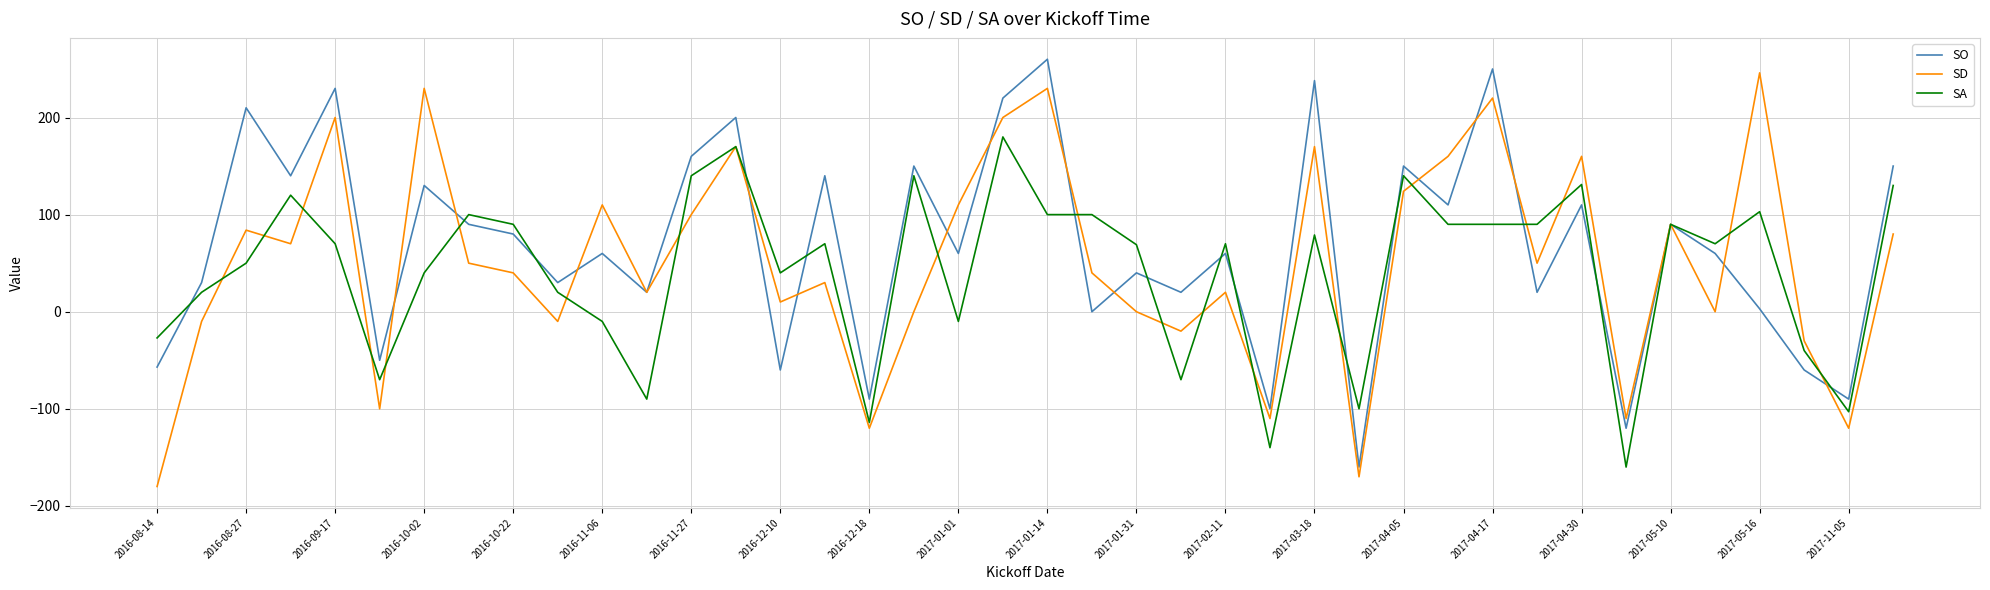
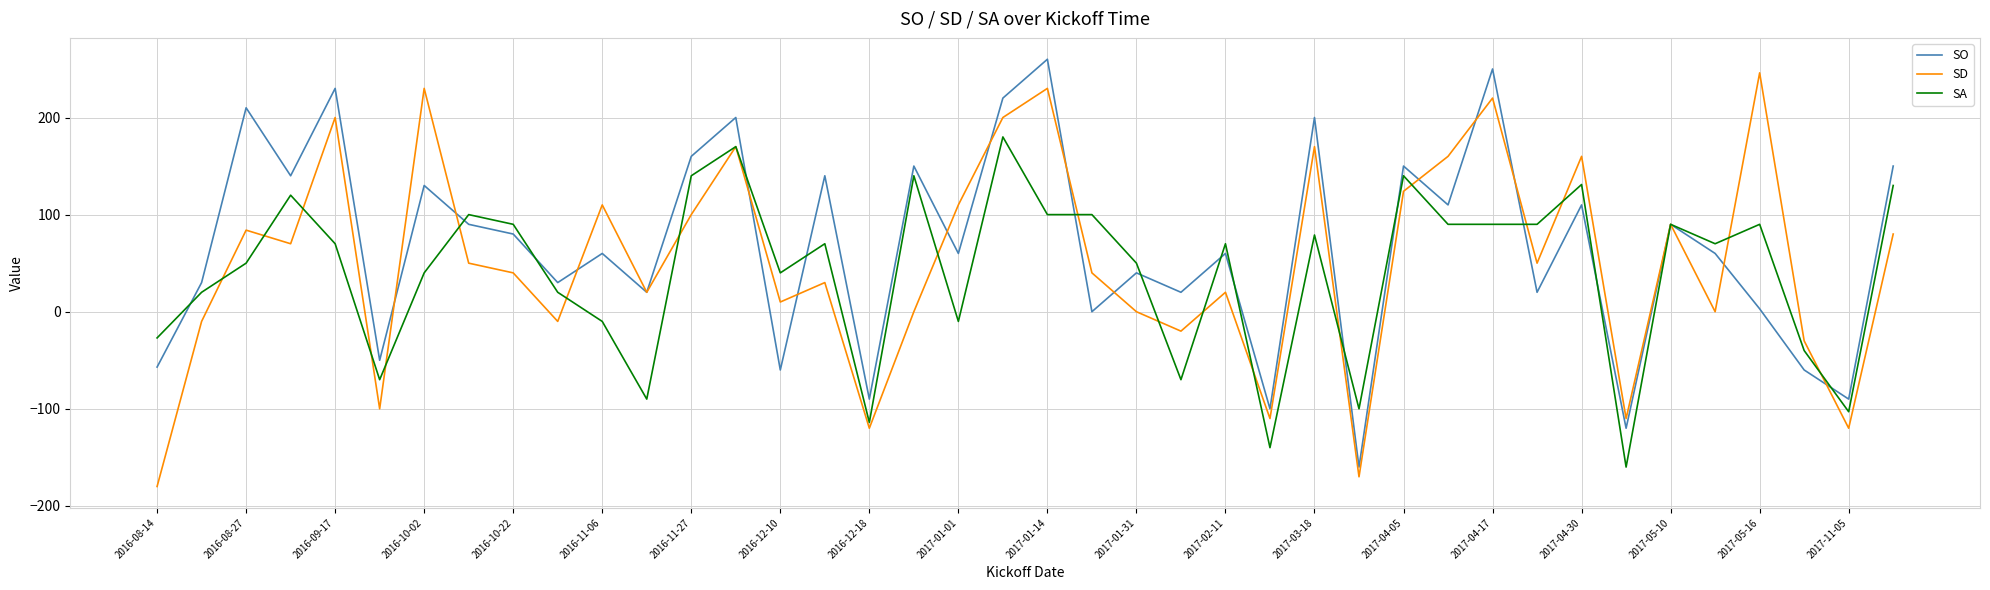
  {
    "SO": {
      "2016-08-14": -60,
      "2016-08-27": 210,
      "2016-09-17": 230,
      "2016-10-02": 130,
      "2016-10-22": 80,
      "2016-11-06": 60,
      "2016-11-27": 160,
      "2016-12-10": -60,
      "2016-12-18": -90,
      "2017-01-01": 60,
      "2017-01-14": 260,
      "2017-01-31": 40,
      "2017-02-11": 60,
-     "2017-03-18": 240,
+     "2017-03-18": 200,
      "2017-04-05": 150,
      "2017-04-17": 250,
      "2017-04-30": 110,
      "2017-05-16": 0,
      "2017-11-05": -90
    },
    "SD": {
      "2016-08-14": -180,
      "2016-08-27": 80,
      "2016-09-17": 200,
      "2016-10-02": 230,
      "2016-10-22": 40,
      "2016-11-06": 110,
      "2016-11-27": 100,
      "2016-12-10": 10,
      "2016-12-18": -120,
      "2017-01-01": 110,
      "2017-01-14": 230,
      "2017-01-31": 0,
      "2017-02-11": 20,
      "2017-03-18": 170,
      "2017-04-05": 120,
      "2017-04-17": 220,
      "2017-04-30": 160,
      "2017-05-16": 250,
      "2017-11-05": -120
    },
    "SA": {
      "2016-08-14": -30,
      "2016-08-27": 50,
      "2016-09-17": 70,
      "2016-10-02": 40,
      "2016-10-22": 90,
      "2016-11-06": -10,
      "2016-11-27": 140,
      "2016-12-10": 40,
      "2016-12-18": -110,
      "2017-01-01": -10,
      "2017-01-14": 100,
-     "2017-01-31": 70,
+     "2017-01-31": 50,
      "2017-02-11": 70,
      "2017-03-18": 80,
      "2017-04-05": 140,
      "2017-04-17": 90,
      "2017-04-30": 130,
-     "2017-05-16": 100,
+     "2017-05-16": 90,
      "2017-11-05": -100
    }
  }
